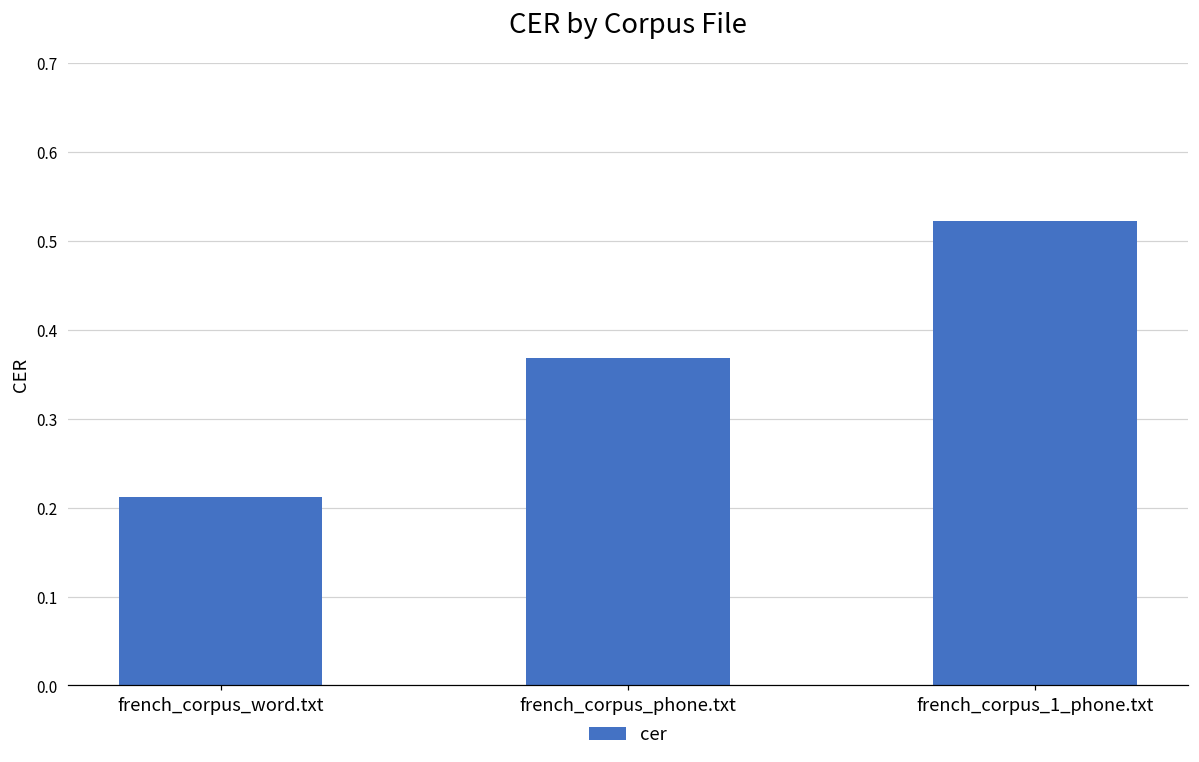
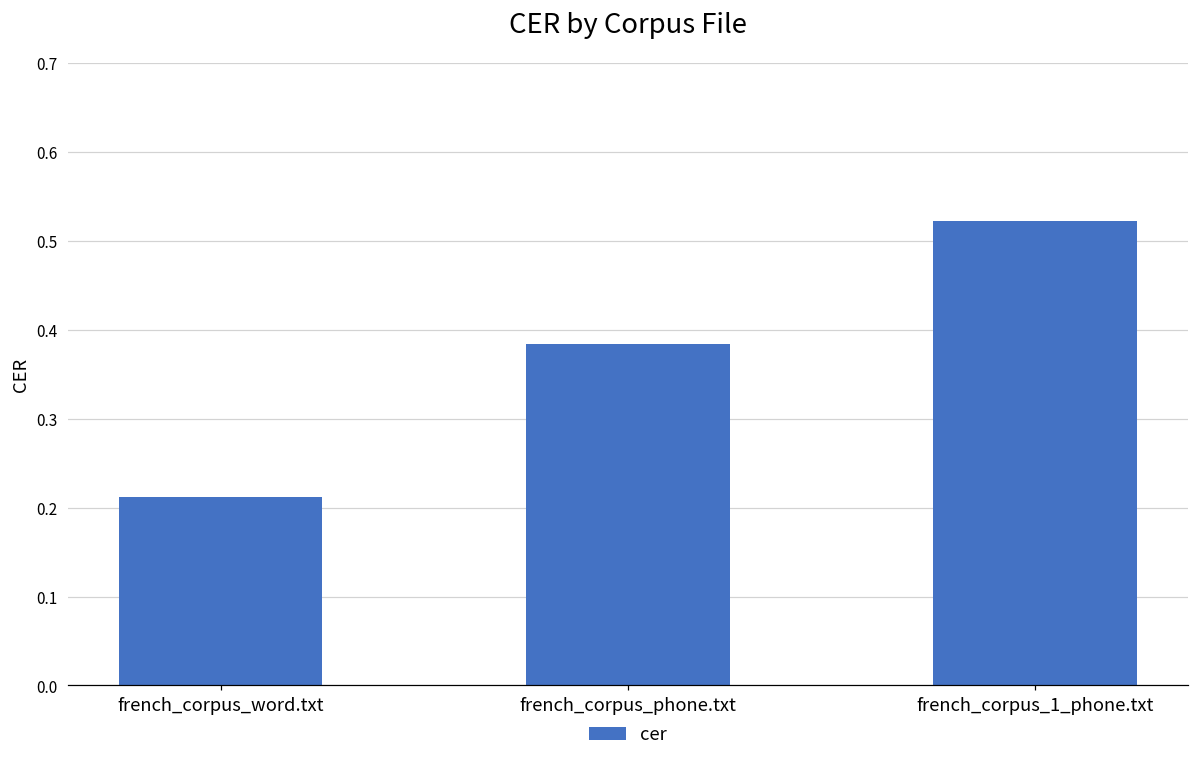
  {
    "french_corpus_word.txt": 0.21,
-   "french_corpus_phone.txt": 0.37,
+   "french_corpus_phone.txt": 0.38,
    "french_corpus_1_phone.txt": 0.52
  }
